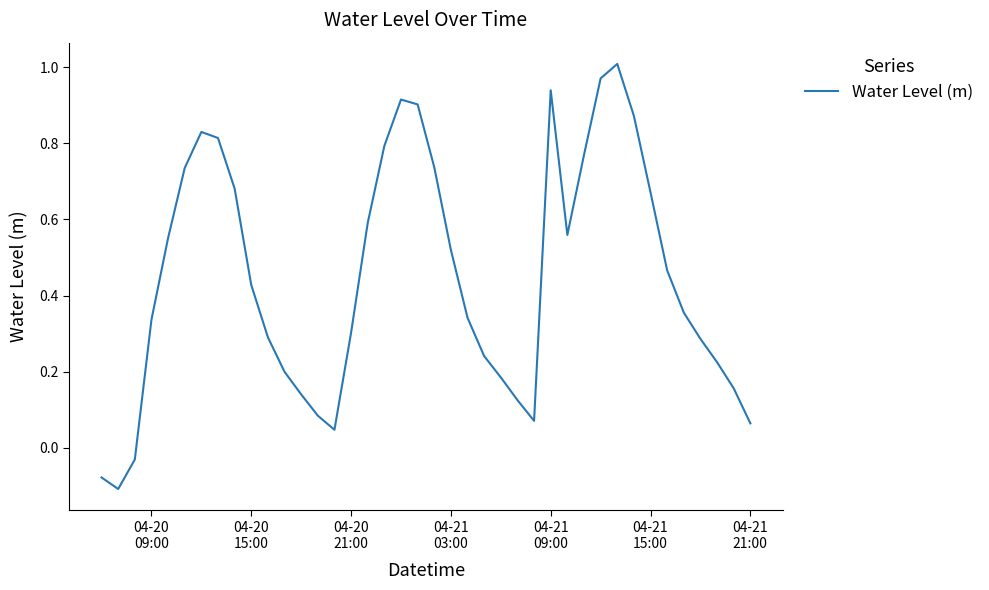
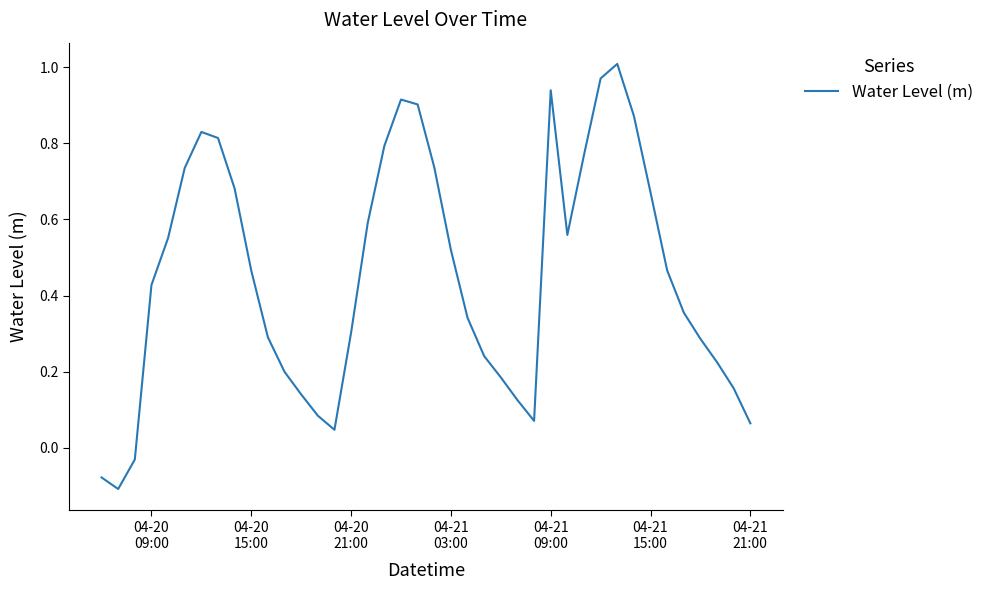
  {
-   "04-20 09:00": 0.34,
-   "04-20 15:00": 0.43,
+   "04-20 09:00": 0.43,
+   "04-20 15:00": 0.47,
    "04-20 21:00": 0.30,
    "04-21 03:00": 0.52,
    "04-21 09:00": 0.94,
    "04-21 15:00": 0.67,
    "04-21 21:00": 0.06
  }
